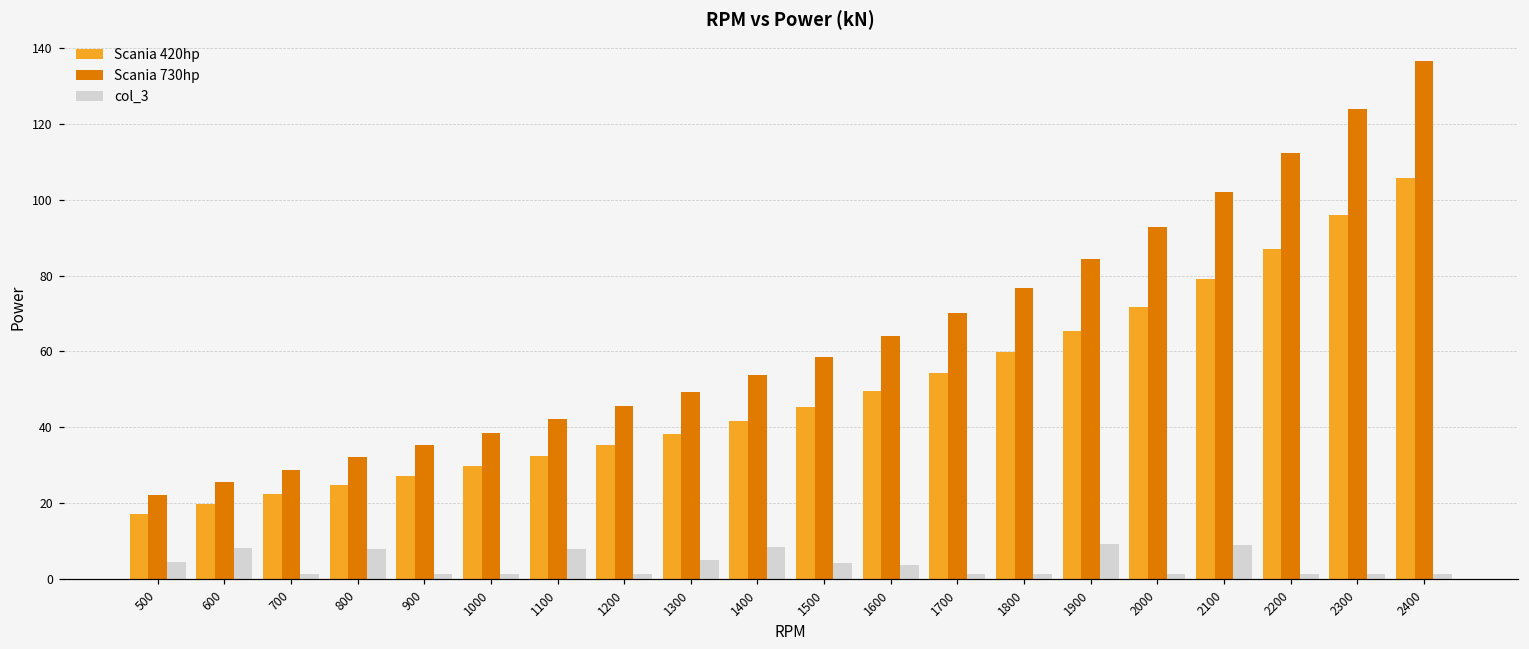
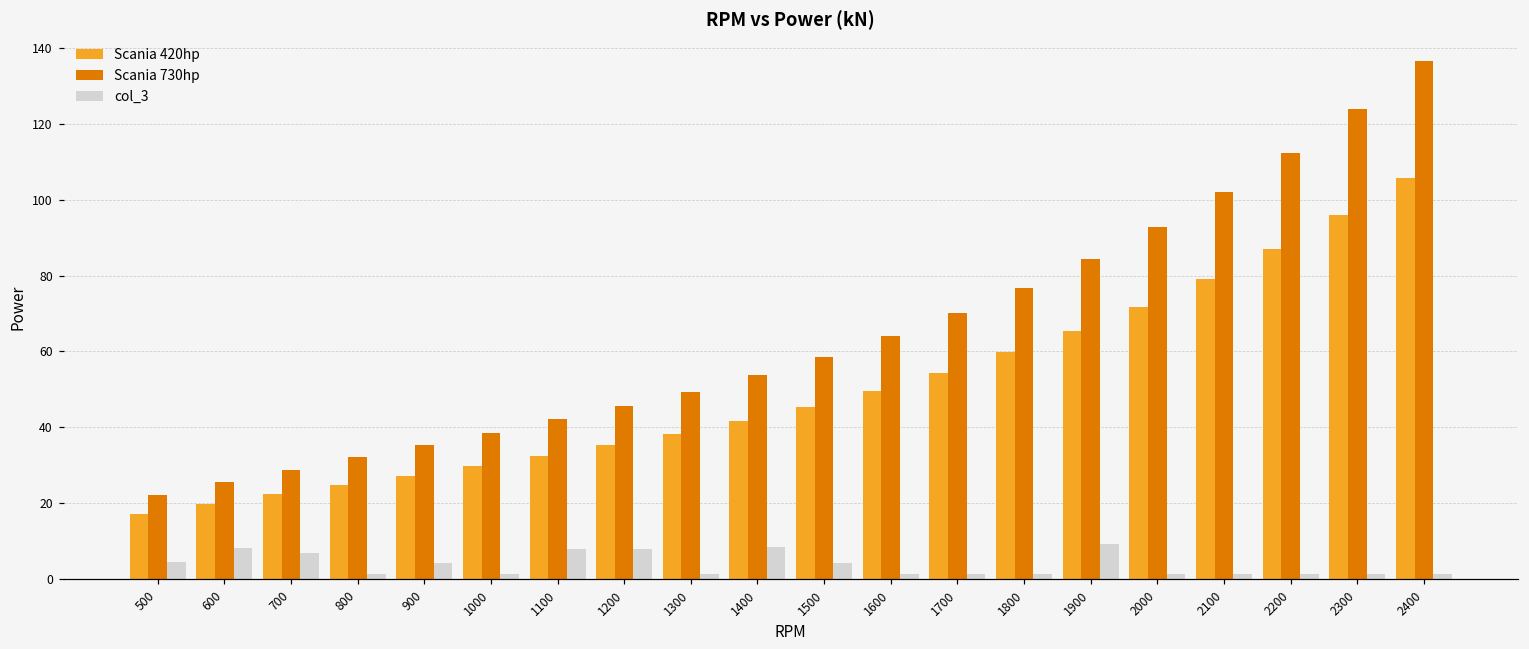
  {
    "col_3": {
      "500": 5,
      "600": 8,
-     "700": 1,
-     "800": 8,
-     "900": 1,
+     "700": 7,
+     "800": 1,
+     "900": 4,
      "1000": 1,
      "1100": 8,
-     "1200": 1,
-     "1300": 5,
+     "1200": 8,
+     "1300": 1,
      "1400": 8,
      "1500": 4,
-     "1600": 4,
+     "1600": 1,
      "1700": 1,
      "1800": 1,
      "1900": 9,
      "2000": 1,
-     "2100": 9,
+     "2100": 1,
      "2200": 1,
      "2300": 1,
      "2400": 1
    }
  }
